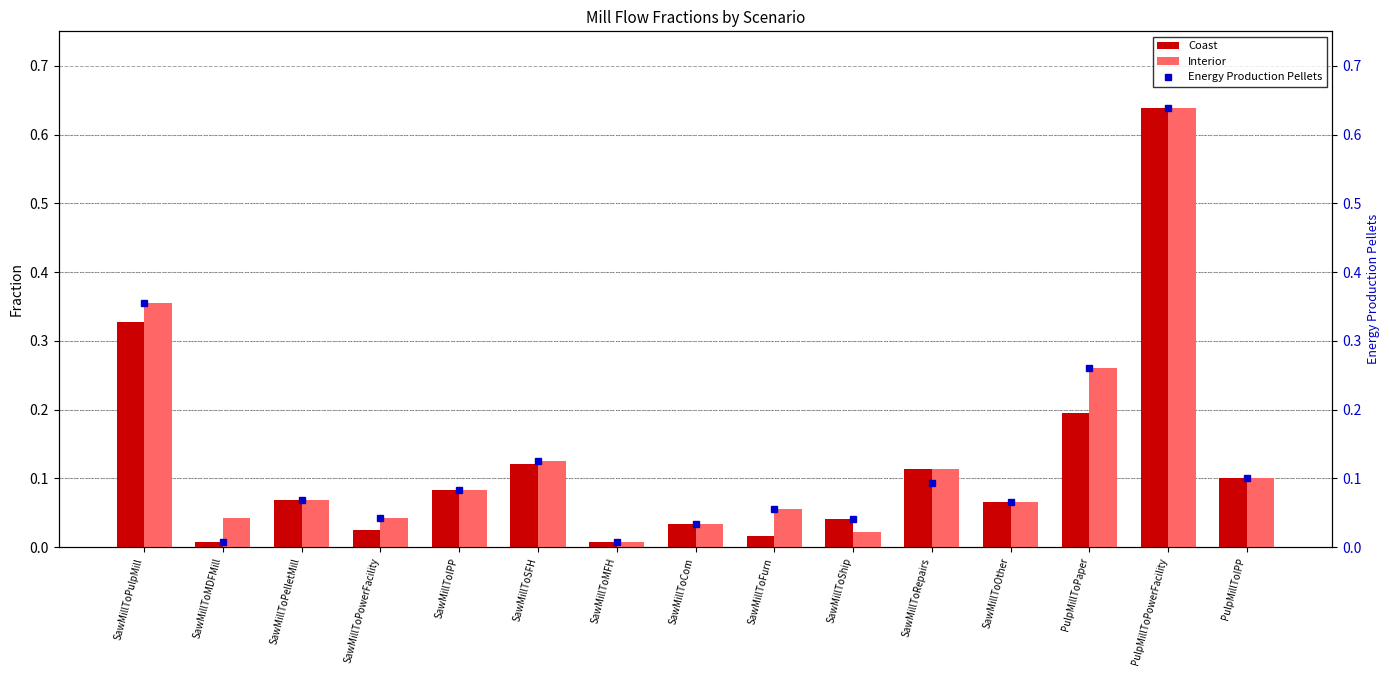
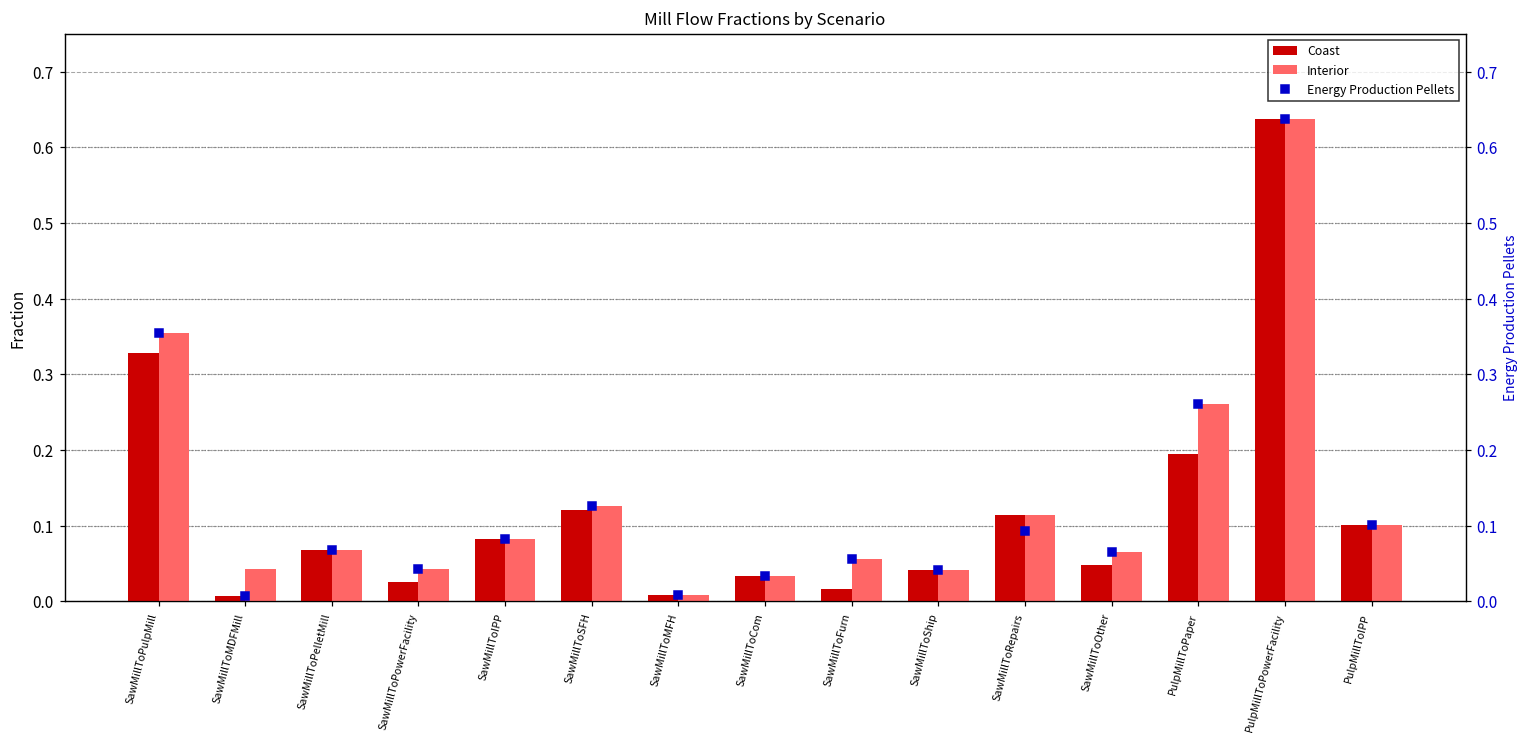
  {
    "Coast": {
      "SawMillToPulpMill": 0.33,
      "SawMillToMDFMill": 0.01,
      "SawMillToPelletMill": 0.07,
      "SawMillToPowerFacility": 0.03,
      "SawMillToIPP": 0.08,
      "SawMillToSFH": 0.12,
      "SawMillToMFH": 0.01,
      "SawMillToCom": 0.03,
      "SawMillToFurn": 0.02,
      "SawMillToShip": 0.04,
      "SawMillToRepairs": 0.11,
-     "SawMillToOther": 0.07,
+     "SawMillToOther": 0.05,
      "PulpMillToPaper": 0.20,
      "PulpMillToPowerFacility": 0.64,
      "PulpMillToIPP": 0.10
    },
    "Interior": {
      "SawMillToPulpMill": 0.36,
      "SawMillToMDFMill": 0.04,
      "SawMillToPelletMill": 0.07,
      "SawMillToPowerFacility": 0.04,
      "SawMillToIPP": 0.08,
      "SawMillToSFH": 0.13,
      "SawMillToMFH": 0.01,
      "SawMillToCom": 0.03,
      "SawMillToFurn": 0.06,
-     "SawMillToShip": 0.02,
+     "SawMillToShip": 0.04,
      "SawMillToRepairs": 0.11,
      "SawMillToOther": 0.07,
      "PulpMillToPaper": 0.26,
      "PulpMillToPowerFacility": 0.64,
      "PulpMillToIPP": 0.10
    },
    "Energy Production Pellets": {
      "SawMillToPulpMill": 0.36,
      "SawMillToMDFMill": 0.01,
      "SawMillToPelletMill": 0.07,
      "SawMillToPowerFacility": 0.04,
      "SawMillToIPP": 0.08,
      "SawMillToSFH": 0.13,
      "SawMillToMFH": 0.01,
      "SawMillToCom": 0.03,
      "SawMillToFurn": 0.06,
      "SawMillToShip": 0.04,
      "SawMillToRepairs": 0.09,
      "SawMillToOther": 0.07,
      "PulpMillToPaper": 0.26,
      "PulpMillToPowerFacility": 0.64,
      "PulpMillToIPP": 0.10
    }
  }
